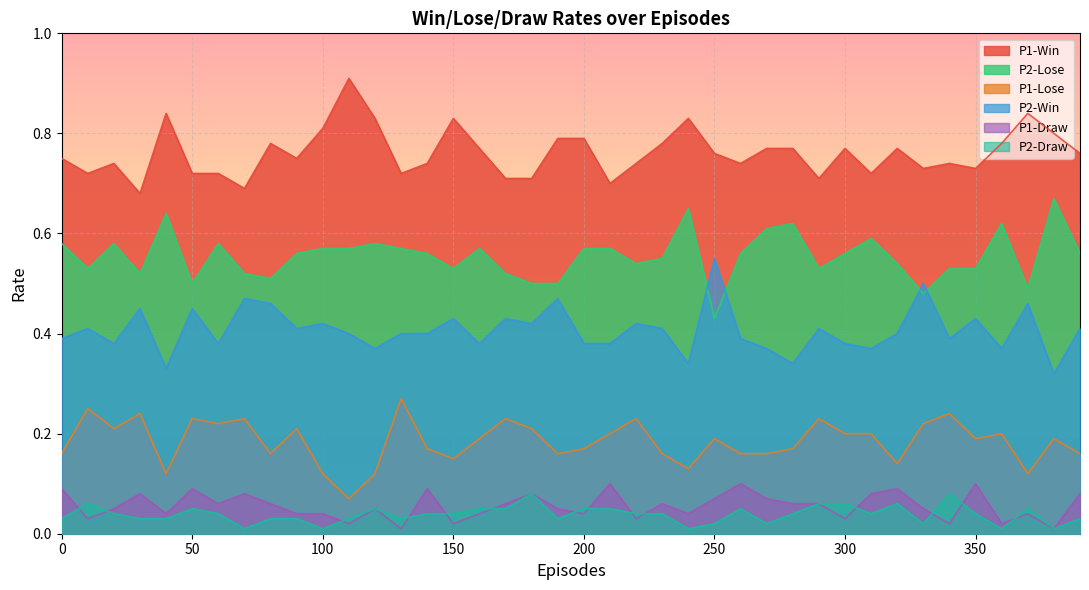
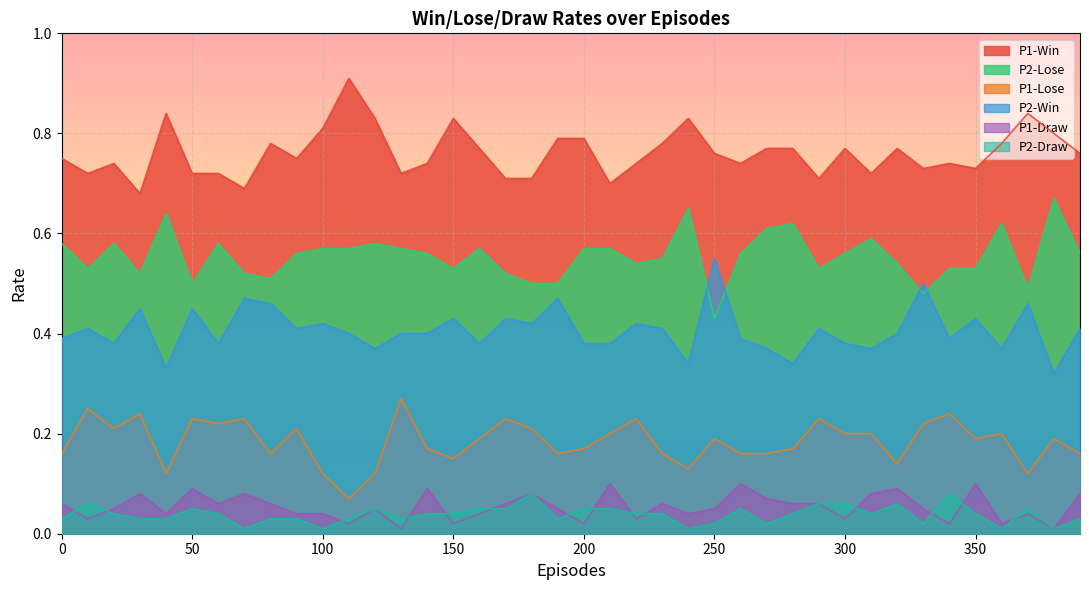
  {
    "P2-Win": {
      "0": 0.39,
      "50": 0.45,
      "100": 0.42,
      "150": 0.43,
      "200": 0.38,
      "250": 0.55,
      "300": 0.38,
      "350": 0.43
    },
    "P1-Draw": {
-     "0": 0.09,
+     "0": 0.06,
      "50": 0.09,
      "100": 0.04,
      "150": 0.02,
-     "200": 0.04,
-     "250": 0.07,
+     "200": 0.02,
+     "250": 0.05,
      "300": 0.03,
      "350": 0.10
    }
  }
